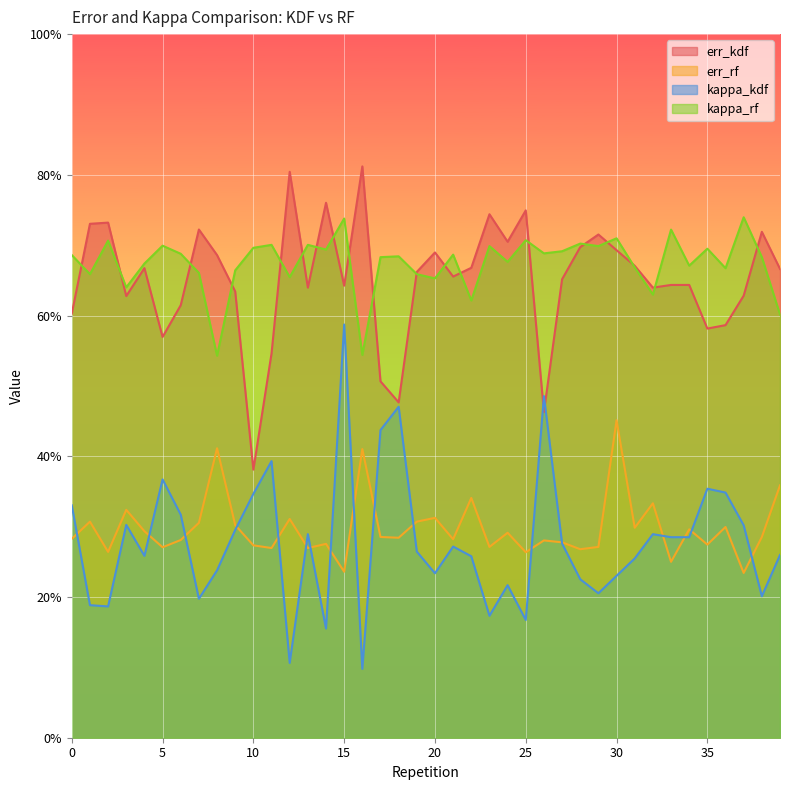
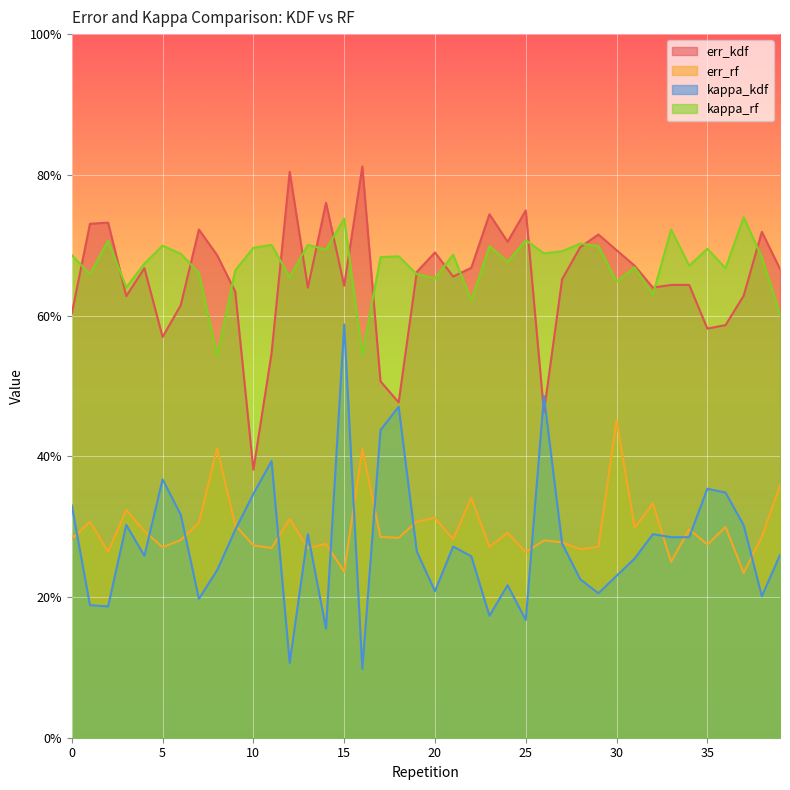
  {
    "err_kdf": {
      "0": "60%",
      "5": "57%",
      "10": "38%",
      "15": "64%",
      "20": "69%",
      "25": "75%",
      "30": "69%",
      "35": "58%"
    },
    "err_rf": {
      "0": "28%",
      "5": "27%",
      "10": "27%",
      "15": "24%",
      "20": "31%",
      "25": "26%",
      "30": "45%",
      "35": "27%"
    },
    "kappa_kdf": {
      "0": "33%",
      "5": "37%",
      "10": "35%",
      "15": "59%",
-     "20": "23%",
+     "20": "21%",
      "25": "17%",
      "30": "23%",
      "35": "35%"
    },
    "kappa_rf": {
      "0": "69%",
      "5": "70%",
      "10": "70%",
      "15": "74%",
      "20": "65%",
      "25": "71%",
-     "30": "71%",
+     "30": "65%",
      "35": "70%"
    }
  }
